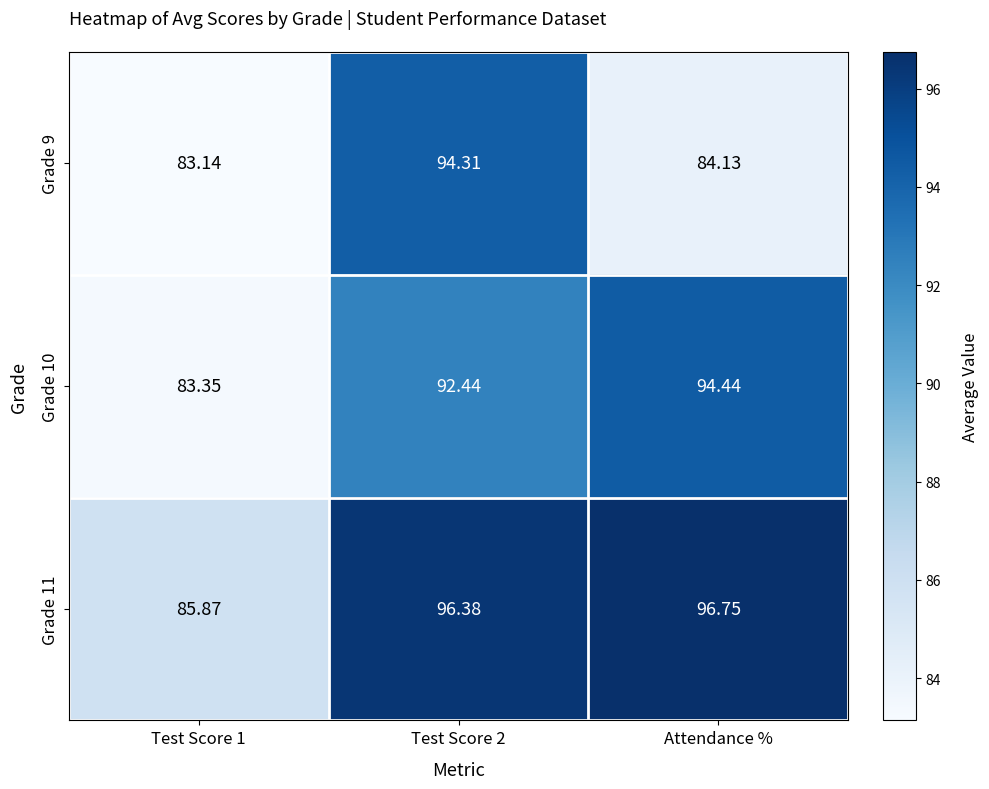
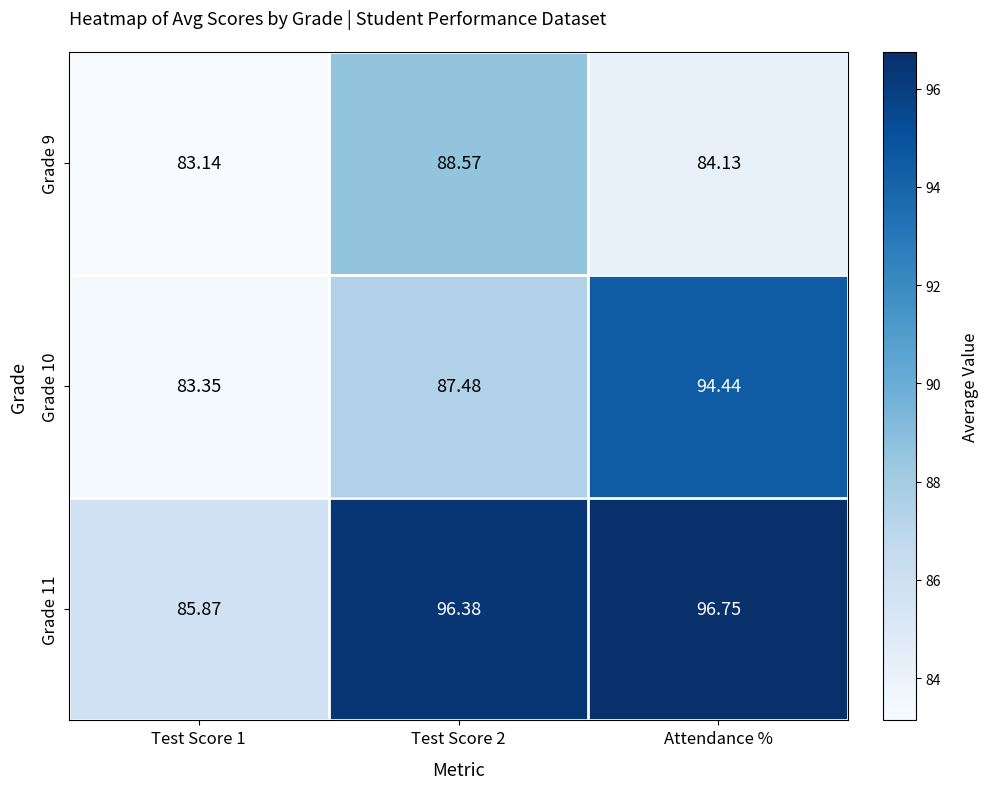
  {
    "Grade 9": {
      "Test Score 1": 83.14,
-     "Test Score 2": 94.31,
+     "Test Score 2": 88.57,
      "Attendance %": 84.13
    },
    "Grade 10": {
      "Test Score 1": 83.35,
-     "Test Score 2": 92.44,
+     "Test Score 2": 87.48,
      "Attendance %": 94.44
    },
    "Grade 11": {
      "Test Score 1": 85.87,
      "Test Score 2": 96.38,
      "Attendance %": 96.75
    }
  }
